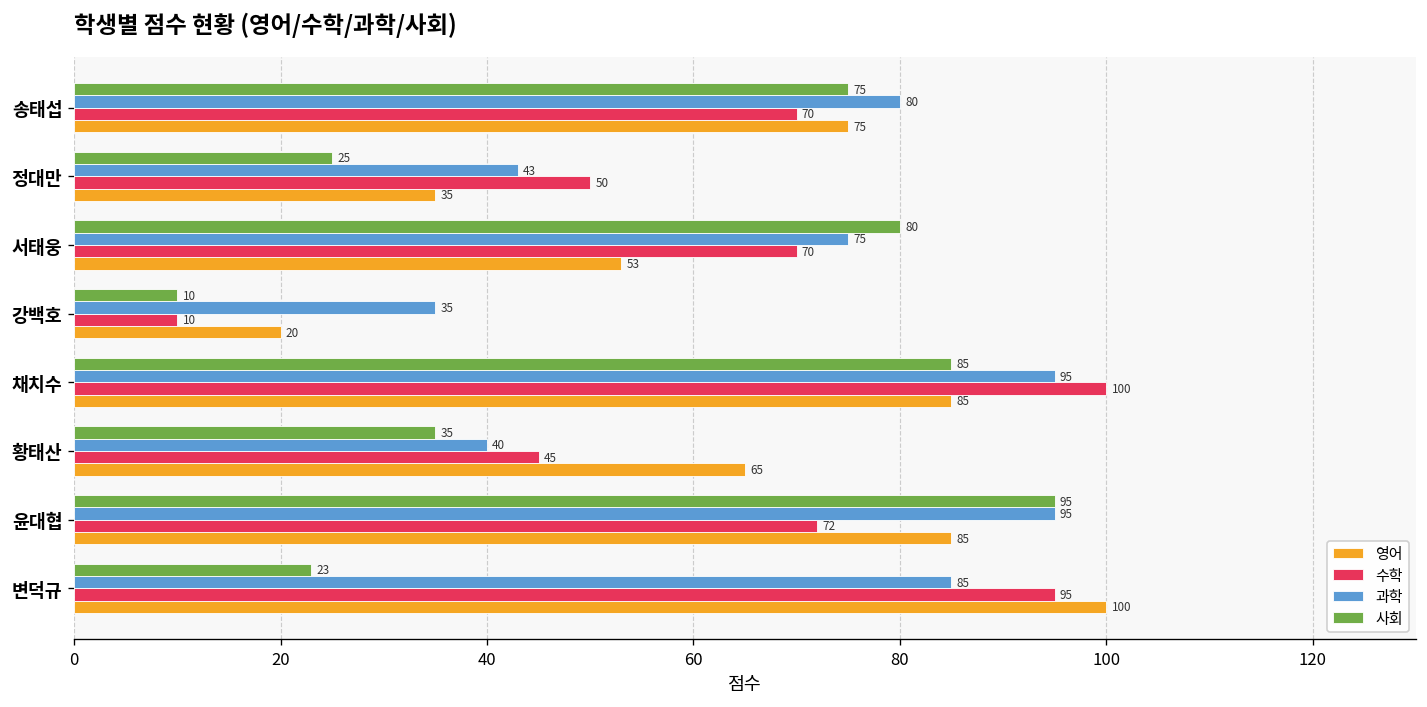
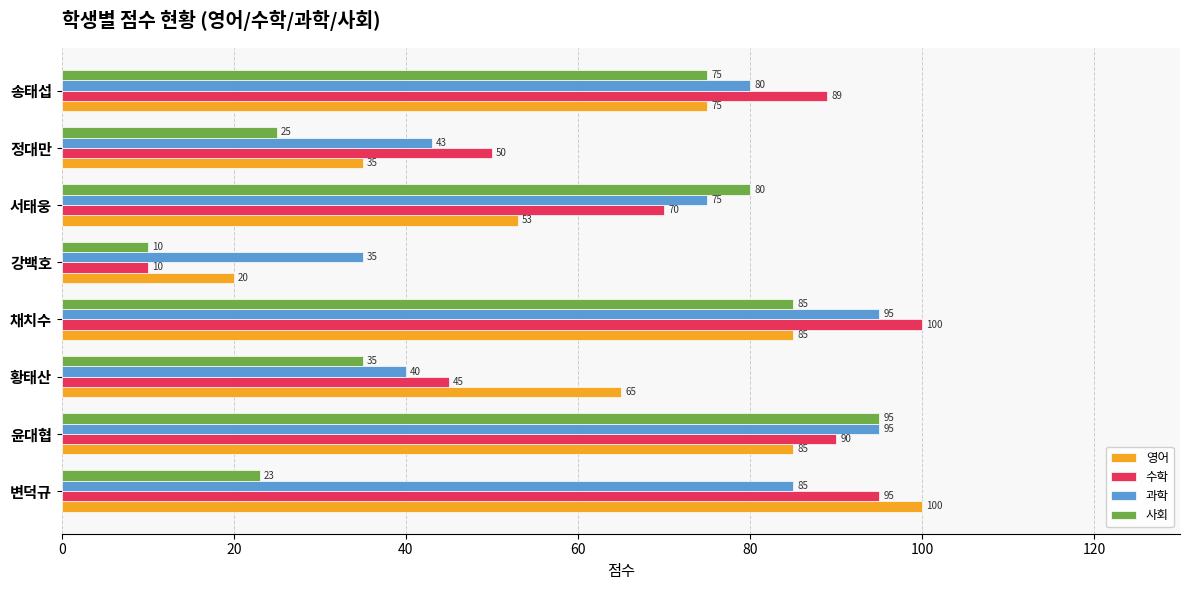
  {
    "영어": {
      "송태섭": 75,
      "정대만": 35,
      "서태웅": 53,
      "강백호": 20,
      "채치수": 85,
      "황태산": 65,
      "윤대협": 85,
      "변덕규": 100
    },
    "수학": {
-     "송태섭": 70,
+     "송태섭": 89,
      "정대만": 50,
      "서태웅": 70,
      "강백호": 10,
      "채치수": 100,
      "황태산": 45,
-     "윤대협": 72,
+     "윤대협": 90,
      "변덕규": 95
    },
    "과학": {
      "송태섭": 80,
      "정대만": 43,
      "서태웅": 75,
      "강백호": 35,
      "채치수": 95,
      "황태산": 40,
      "윤대협": 95,
      "변덕규": 85
    },
    "사회": {
      "송태섭": 75,
      "정대만": 25,
      "서태웅": 80,
      "강백호": 10,
      "채치수": 85,
      "황태산": 35,
      "윤대협": 95,
      "변덕규": 23
    }
  }
